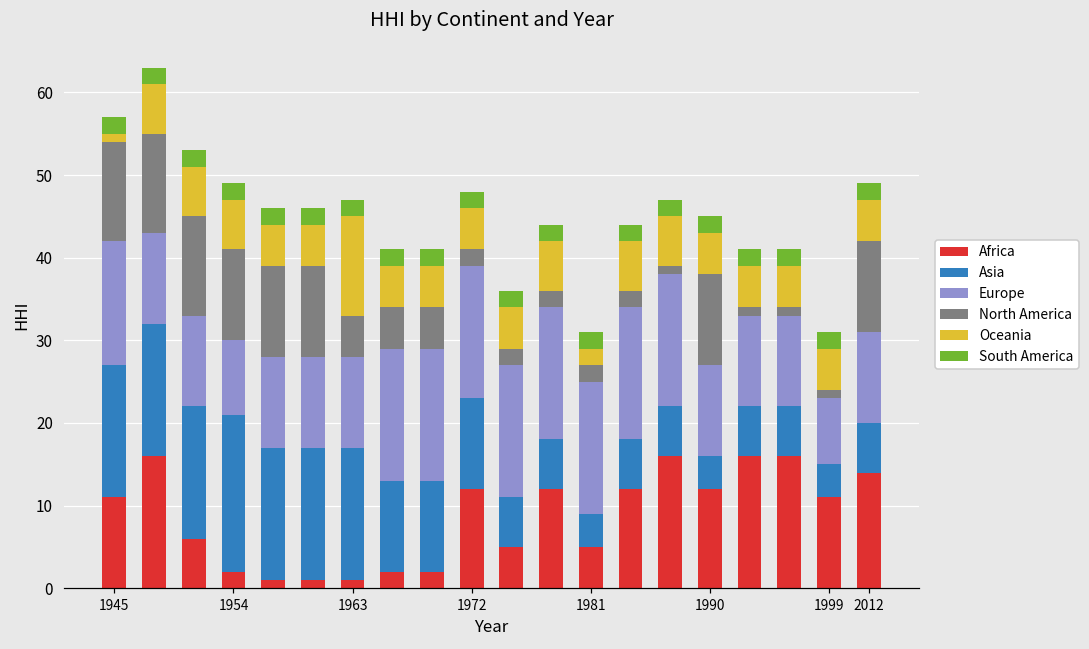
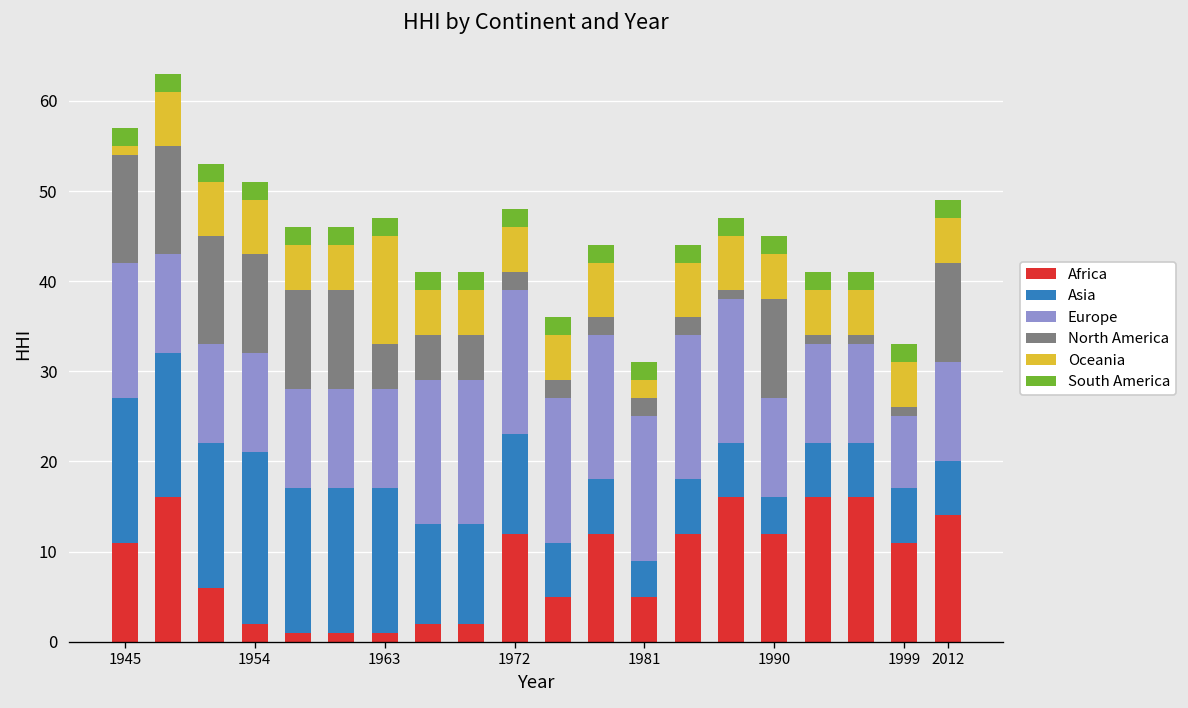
  {
    "Africa": {
      "1945": 11,
      "1954": 2,
      "1963": 1,
      "1972": 12,
      "1981": 5,
      "1990": 12,
      "1999": 11,
      "2012": 14
    },
    "Asia": {
      "1945": 16,
      "1954": 19,
      "1963": 16,
      "1972": 11,
      "1981": 4,
      "1990": 4,
-     "1999": 4,
+     "1999": 6,
      "2012": 6
    },
    "Europe": {
      "1945": 15,
-     "1954": 9,
+     "1954": 11,
      "1963": 11,
      "1972": 16,
      "1981": 16,
      "1990": 11,
      "1999": 8,
      "2012": 11
    },
    "North America": {
      "1945": 12,
      "1954": 11,
      "1963": 5,
      "1972": 2,
      "1981": 2,
      "1990": 11,
      "1999": 1,
      "2012": 11
    },
    "Oceania": {
      "1945": 1,
      "1954": 6,
      "1963": 12,
      "1972": 5,
      "1981": 2,
      "1990": 5,
      "1999": 5,
      "2012": 5
    },
    "South America": {
      "1945": 2,
      "1954": 2,
      "1963": 2,
      "1972": 2,
      "1981": 2,
      "1990": 2,
      "1999": 2,
      "2012": 2
    }
  }
